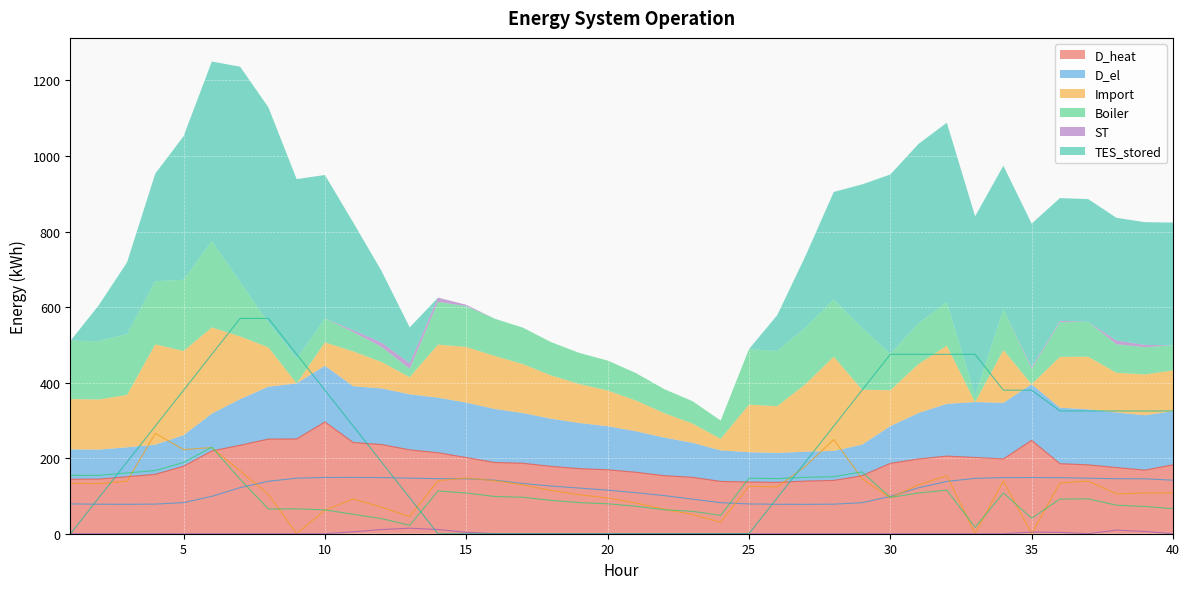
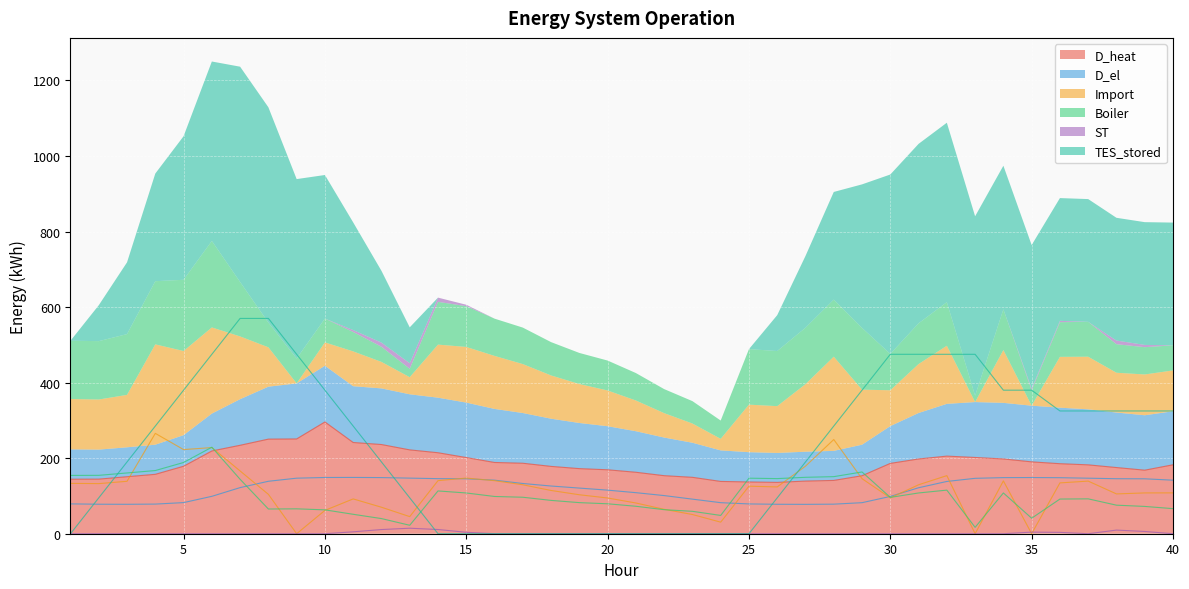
  {
    "D_heat": {
      "5": 180,
      "10": 300,
      "15": 200,
      "20": 170,
      "25": 140,
      "30": 190,
-     "35": 250,
+     "35": 190,
      "40": 180
    }
  }
